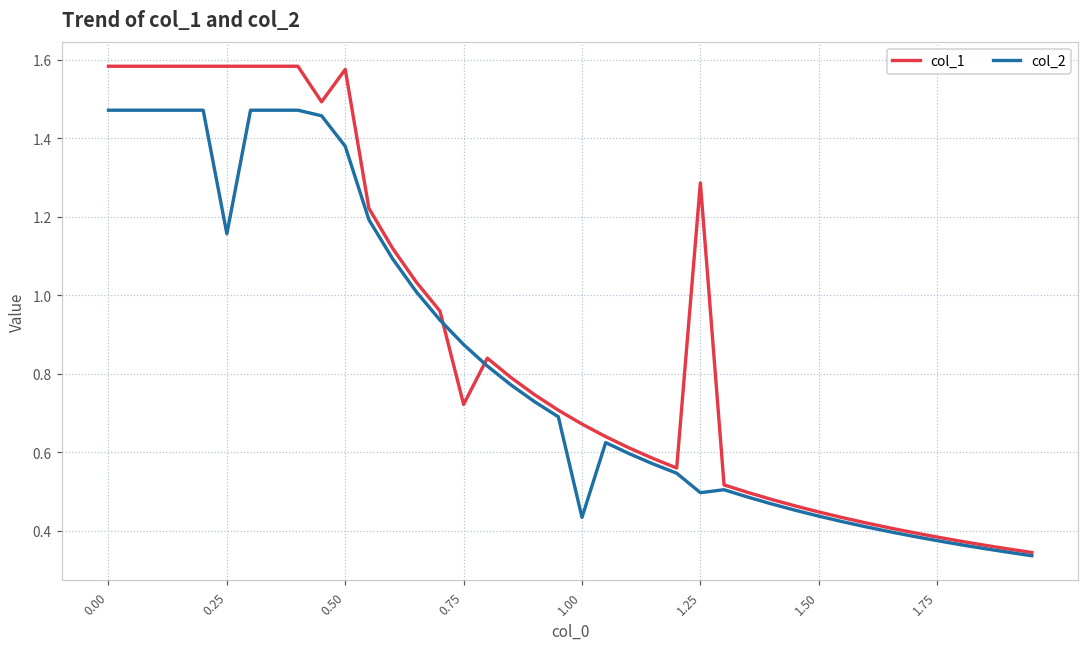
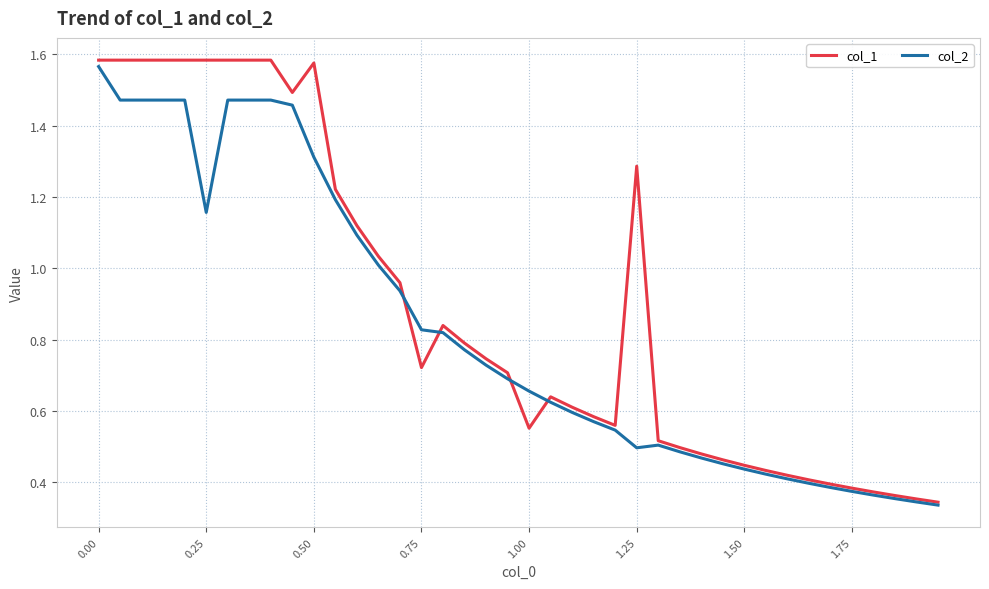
  {
    "col_1": {
      "0.00": 1.58,
      "0.25": 1.58,
      "0.50": 1.58,
      "0.75": 0.72,
-     "1.00": 0.67,
+     "1.00": 0.55,
      "1.25": 1.29,
      "1.50": 0.45,
      "1.75": 0.38
    },
    "col_2": {
-     "0.00": 1.47,
+     "0.00": 1.57,
      "0.25": 1.16,
-     "0.50": 1.38,
-     "0.75": 0.87,
-     "1.00": 0.43,
+     "0.50": 1.31,
+     "0.75": 0.83,
+     "1.00": 0.66,
      "1.25": 0.50,
      "1.50": 0.44,
      "1.75": 0.37
    }
  }
